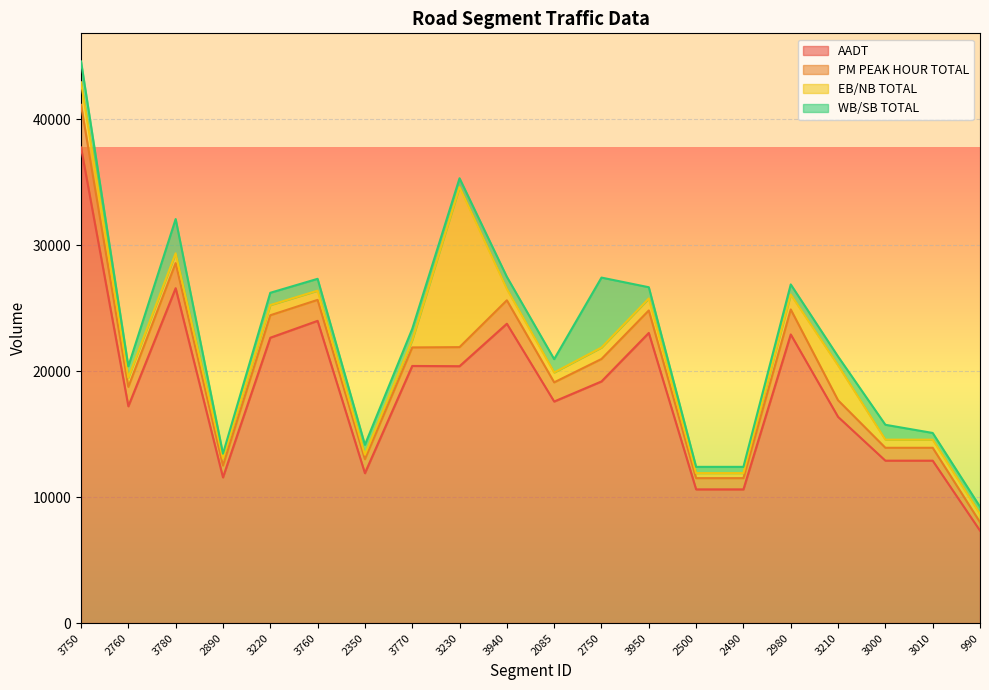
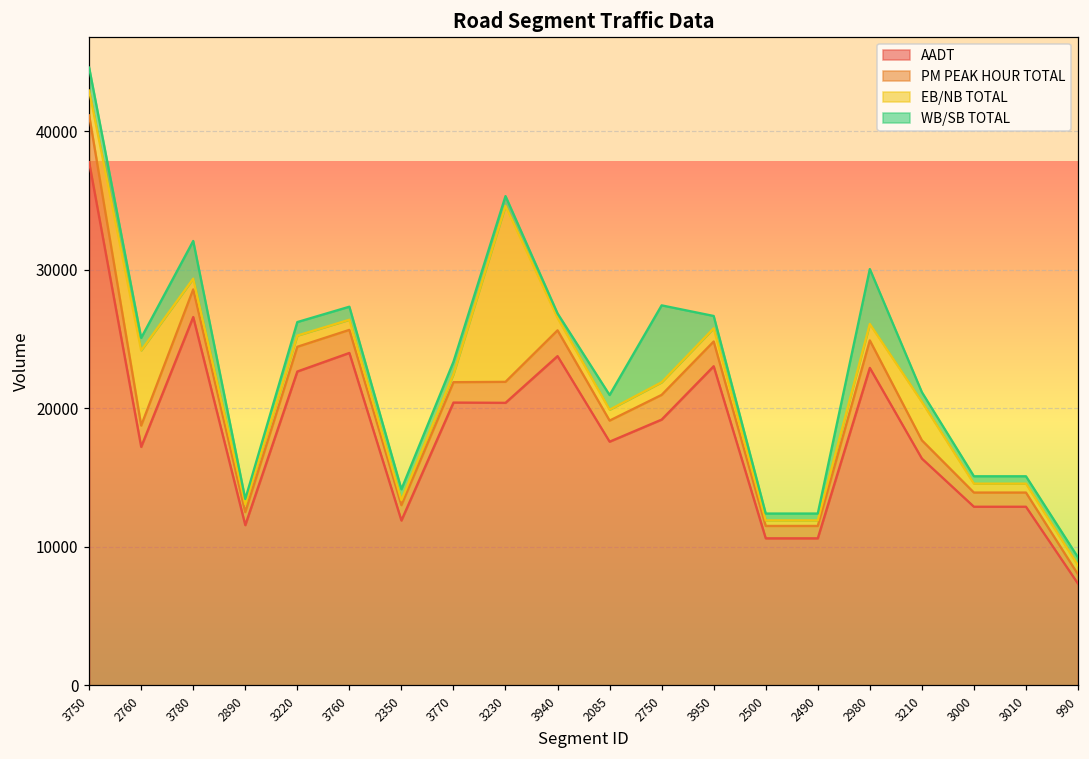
  {
    "EB/NB TOTAL": {
      "3750": 1800,
-     "2760": 700,
+     "2760": 5400,
      "3780": 800,
      "2890": 600,
      "3220": 800,
      "3760": 700,
      "2350": 400,
      "3770": 600,
      "3230": 12700,
      "3940": 900,
      "2085": 800,
      "2750": 900,
      "3950": 1000,
      "2500": 400,
      "2490": 400,
      "2980": 1200,
      "3210": 2800,
      "3000": 600,
      "3010": 600,
      "990": 700
    },
    "WB/SB TOTAL": {
      "3750": 1700,
      "2760": 900,
      "3780": 2700,
      "2890": 400,
      "3220": 1000,
      "3760": 900,
      "2350": 800,
      "3770": 900,
      "3230": 700,
-     "3940": 1000,
+     "3940": 300,
      "2085": 1100,
      "2750": 5600,
      "3950": 900,
      "2500": 500,
      "2490": 500,
-     "2980": 800,
+     "2980": 4000,
      "3210": 700,
-     "3000": 1200,
+     "3000": 500,
      "3010": 500,
      "990": 600
    }
  }
